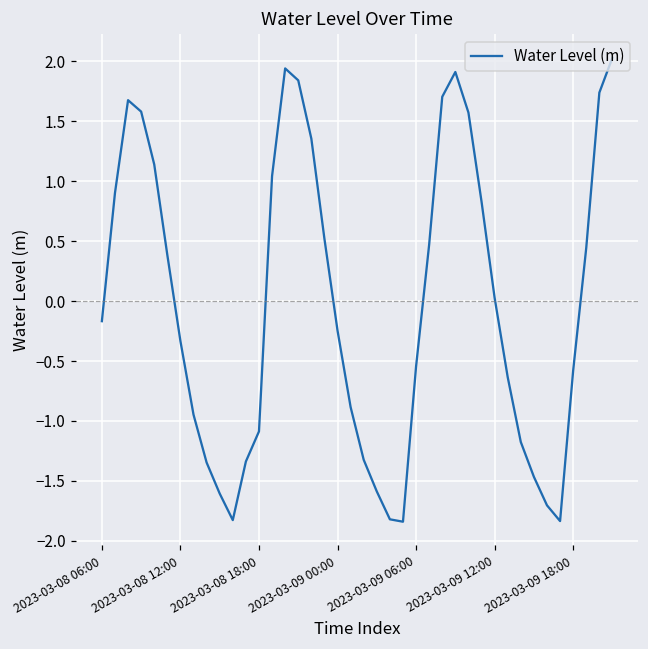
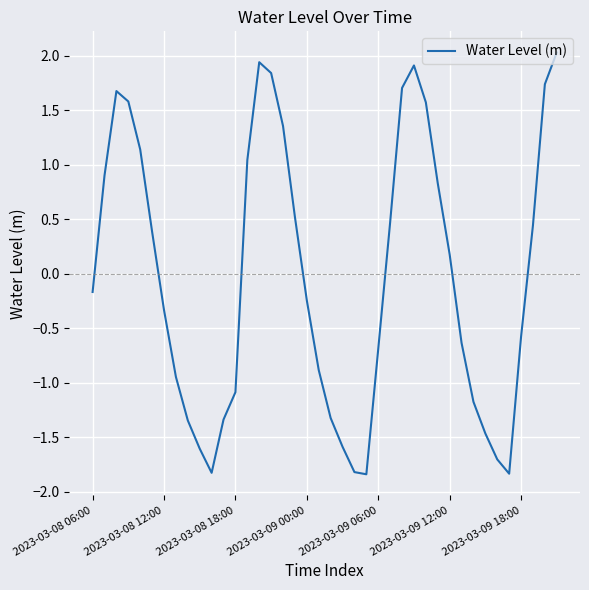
  {
    "2023-03-08 06:00": -0.17,
    "2023-03-08 12:00": -0.33,
    "2023-03-08 18:00": -1.09,
    "2023-03-09 00:00": -0.25,
-   "2023-03-09 06:00": -0.55,
-   "2023-03-09 12:00": 0.03,
+   "2023-03-09 06:00": -0.69,
+   "2023-03-09 12:00": 0.18,
    "2023-03-09 18:00": -0.58
  }
